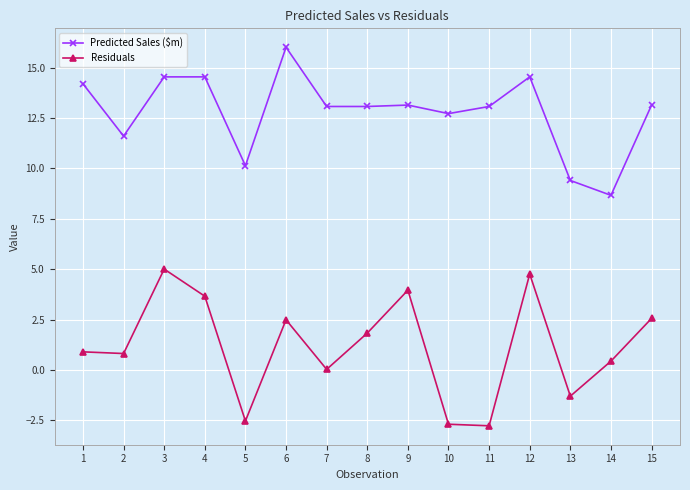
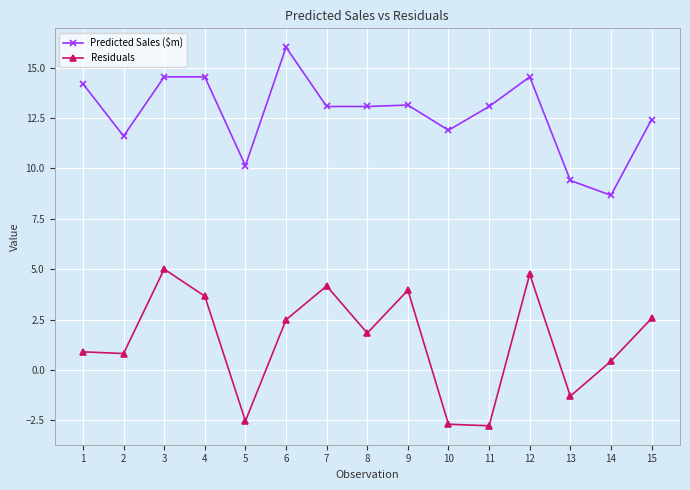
  {
    "Predicted Sales ($m)": {
      "1": 14.2,
      "2": 11.6,
      "3": 14.5,
      "4": 14.5,
      "5": 10.1,
      "6": 16.0,
      "7": 13.1,
      "8": 13.1,
      "9": 13.1,
-     "10": 12.7,
+     "10": 11.9,
      "11": 13.1,
      "12": 14.5,
      "13": 9.4,
      "14": 8.7,
-     "15": 13.1
+     "15": 12.4
    },
    "Residuals": {
      "1": 0.9,
      "2": 0.8,
      "3": 5.0,
      "4": 3.7,
      "5": -2.5,
      "6": 2.5,
-     "7": 0.0,
+     "7": 4.2,
      "8": 1.8,
      "9": 4.0,
      "10": -2.7,
      "11": -2.8,
      "12": 4.8,
      "13": -1.3,
      "14": 0.4,
      "15": 2.6
    }
  }
